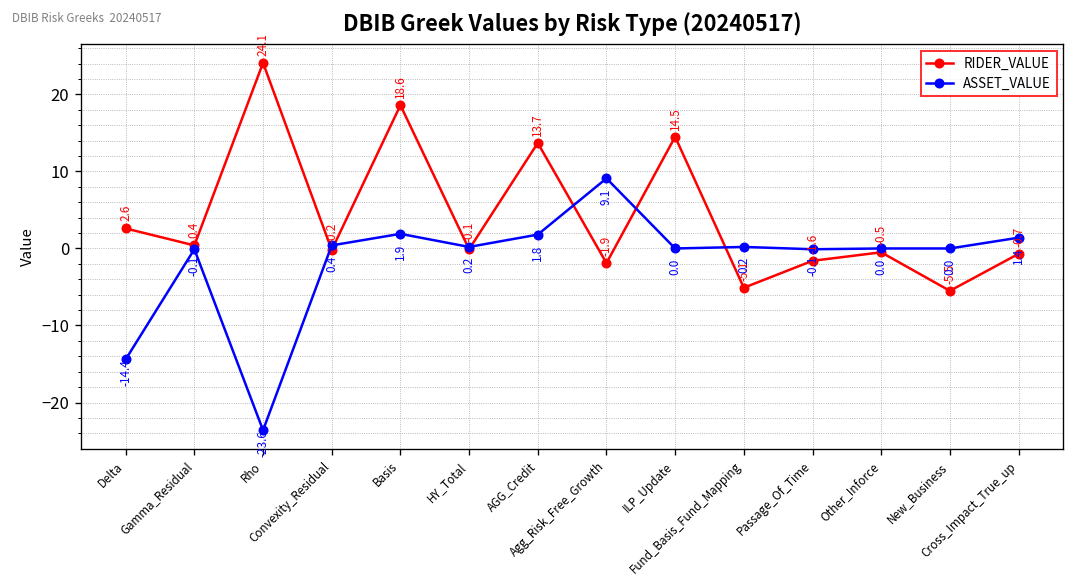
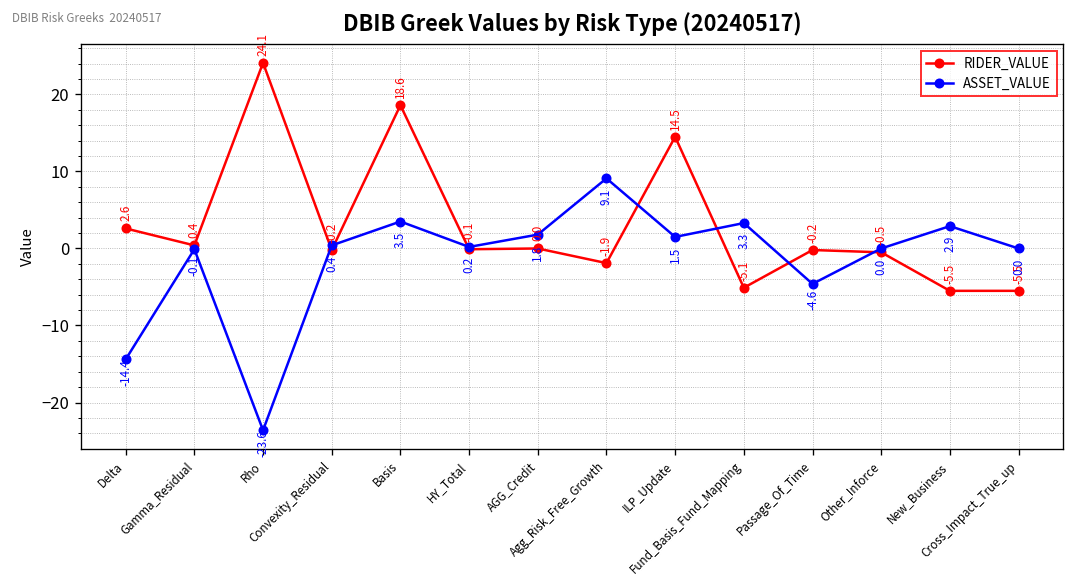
  {
    "RIDER_VALUE": {
      "Delta": 2.6,
      "Gamma_Residual": 0.4,
      "Rho": 24.1,
      "Convexity_Residual": -0.2,
      "Basis": 18.6,
-     "AGG_Credit": 13.7,
+     "AGG_Credit": 0.0,
      "Agg_Risk_Free_Growth": -1.9,
      "ILP_Update": 14.5,
-     "Passage_Of_Time": -1.6,
+     "Passage_Of_Time": -0.2,
      "Other_Inforce": -0.5,
-     "Cross_Impact_True_up": -0.7
+     "Cross_Impact_True_up": -5.5
    },
    "ASSET_VALUE": {
      "Delta": -14.4,
      "Gamma_Residual": -0.1,
      "Rho": -23.6,
      "Convexity_Residual": 0.4,
-     "Basis": 1.9,
+     "Basis": 3.5,
      "AGG_Credit": 1.8,
      "Agg_Risk_Free_Growth": 9.1,
-     "ILP_Update": 0.0,
-     "Fund_Basis_Fund_Mapping": 0.2,
-     "Passage_Of_Time": -0.1,
+     "ILP_Update": 1.5,
+     "Fund_Basis_Fund_Mapping": 3.3,
+     "Passage_Of_Time": -4.6,
      "Other_Inforce": 0.0,
-     "New_Business": 0.0,
-     "Cross_Impact_True_up": 1.4
+     "New_Business": 2.9,
+     "Cross_Impact_True_up": 0.0
    }
  }
